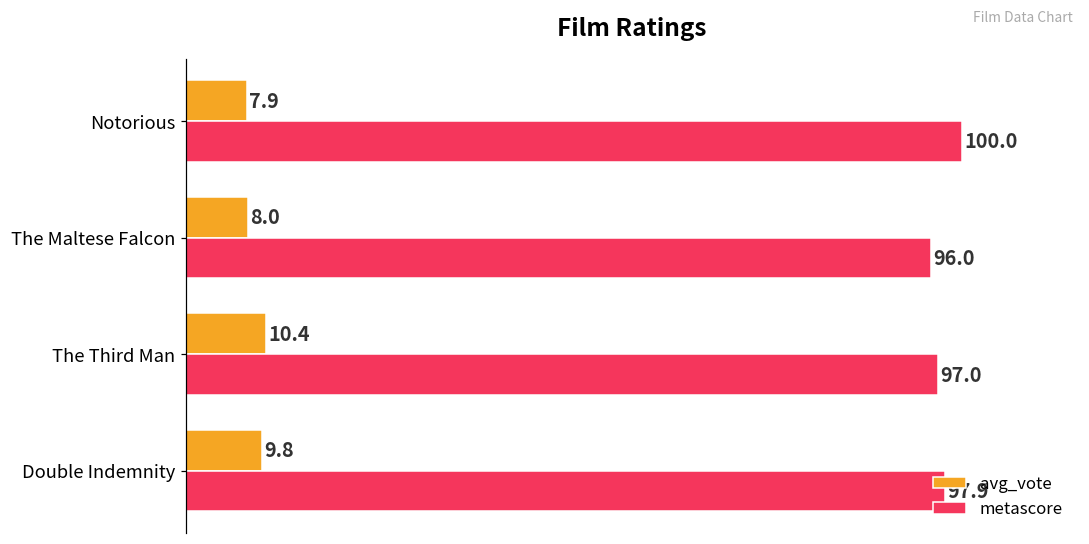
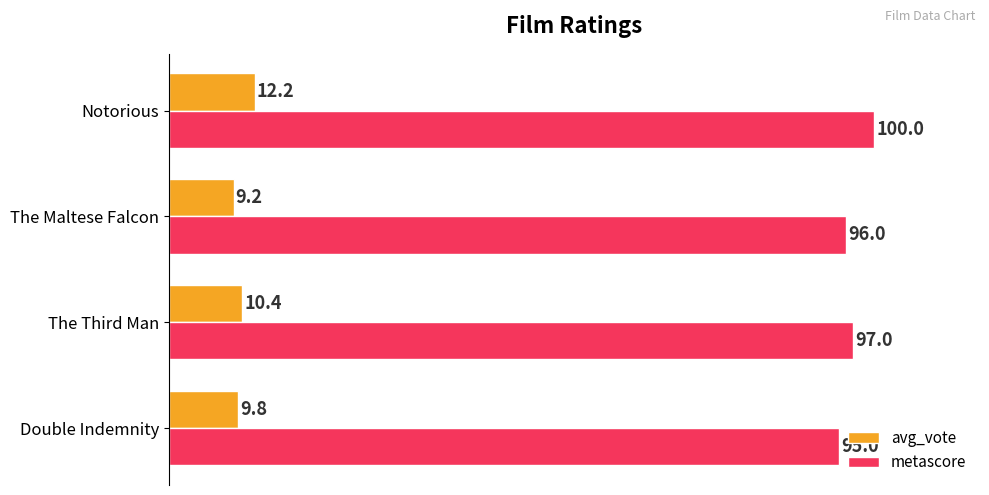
  {
    "avg_vote": {
-     "Notorious": 7.9,
-     "The Maltese Falcon": 8.0,
+     "Notorious": 12.2,
+     "The Maltese Falcon": 9.2,
      "The Third Man": 10.4,
      "Double Indemnity": 9.8
    },
    "metascore": {
      "Notorious": 100.0,
      "The Maltese Falcon": 96.0,
      "The Third Man": 97.0,
-     "Double Indemnity": 97.9
+     "Double Indemnity": 95.0
    }
  }
